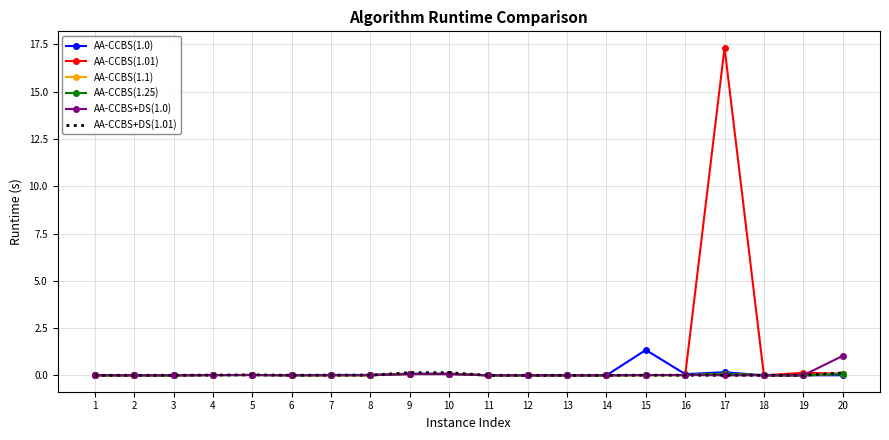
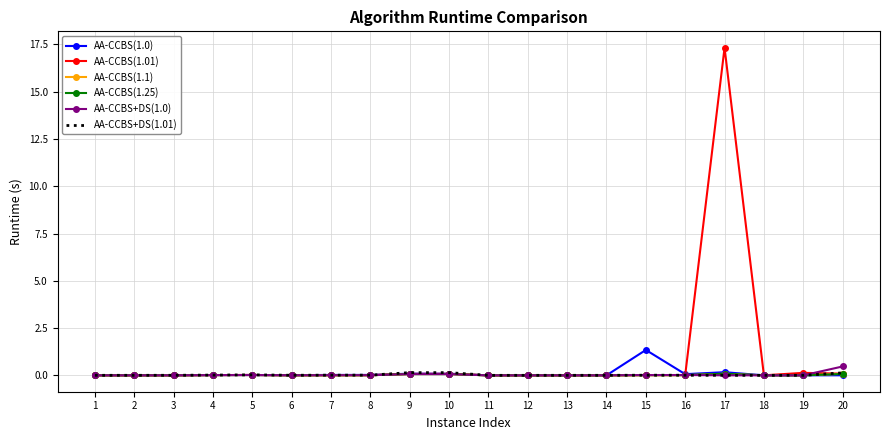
  {
    "AA-CCBS(1.0)": {
      "15": 1.3
    },
    "AA-CCBS(1.01)": {
      "17": 17.3
    },
    "AA-CCBS+DS(1.0)": {
-     "20": 1.0
+     "20": 0.5
    }
  }
